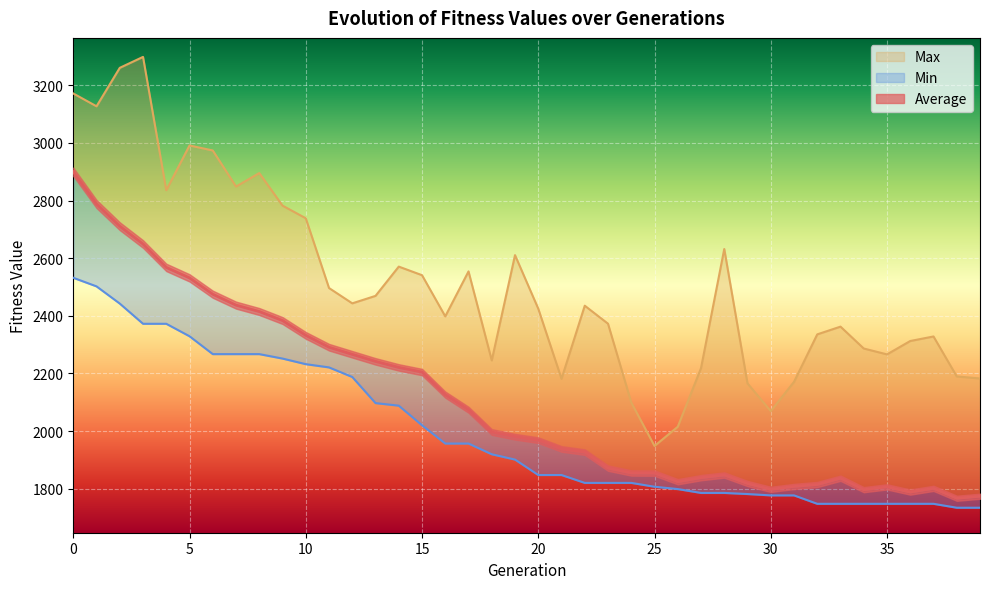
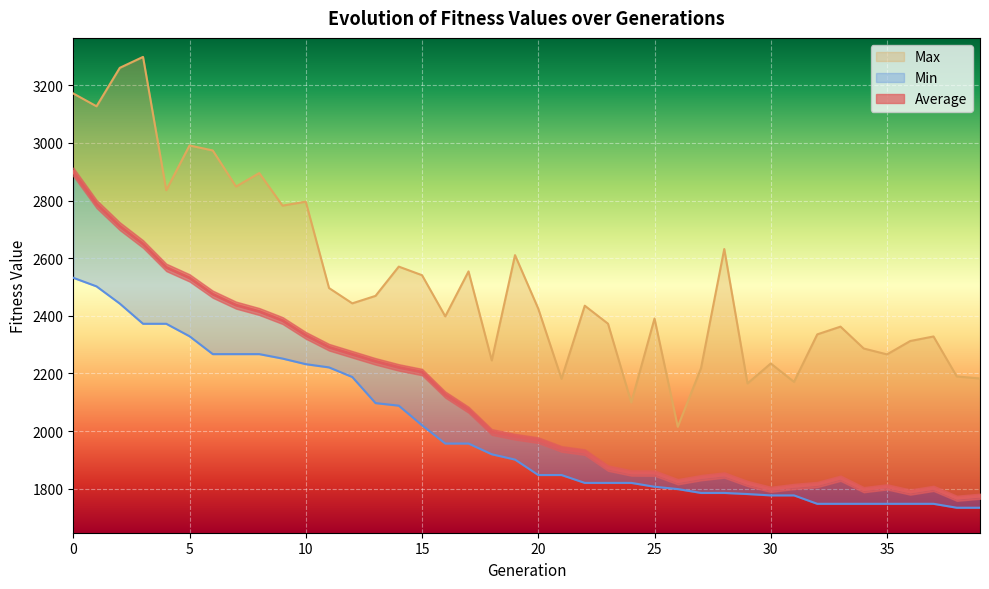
  {
    "Max": {
      "0": 3170,
      "5": 2990,
-     "10": 2740,
+     "10": 2800,
      "15": 2540,
      "20": 2420,
-     "25": 1950,
-     "30": 2070,
+     "25": 2390,
+     "30": 2230,
      "35": 2270
    }
  }
